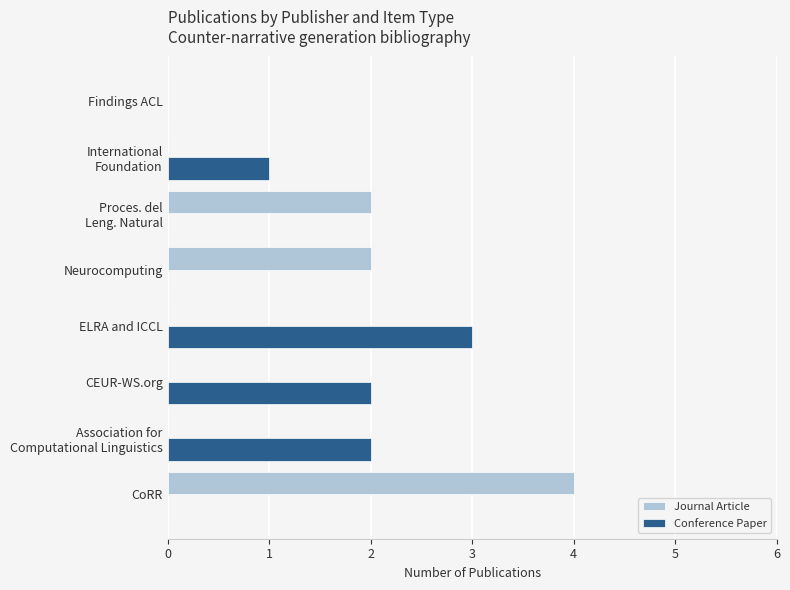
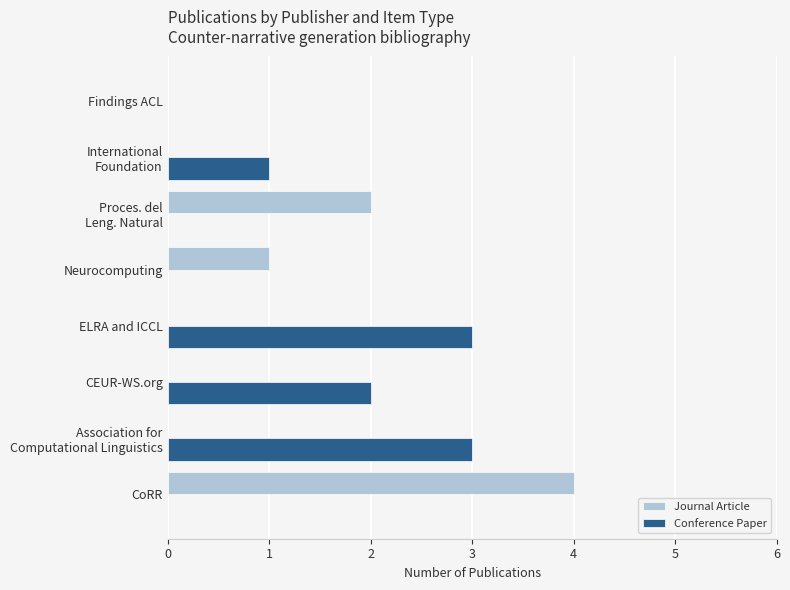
  {
    "Journal Article": {
      "Findings ACL": 0,
      "International Foundation": 0,
      "Proces. del Leng. Natural": 2,
-     "Neurocomputing": 2,
+     "Neurocomputing": 1,
      "ELRA and ICCL": 0,
      "CEUR-WS.org": 0,
      "Association for Computational Linguistics": 0,
      "CoRR": 4
    },
    "Conference Paper": {
      "Findings ACL": 0,
      "International Foundation": 1,
      "Proces. del Leng. Natural": 0,
      "Neurocomputing": 0,
      "ELRA and ICCL": 3,
      "CEUR-WS.org": 2,
-     "Association for Computational Linguistics": 2,
+     "Association for Computational Linguistics": 3,
      "CoRR": 0
    }
  }
